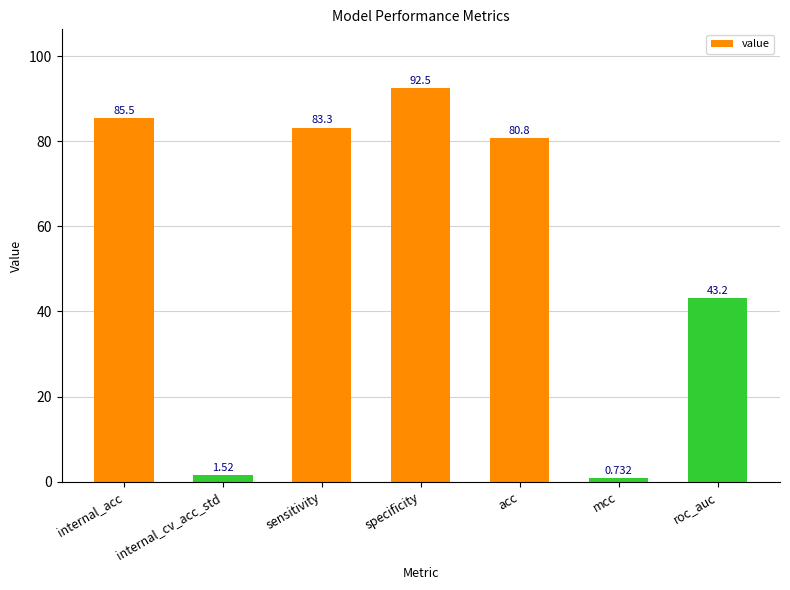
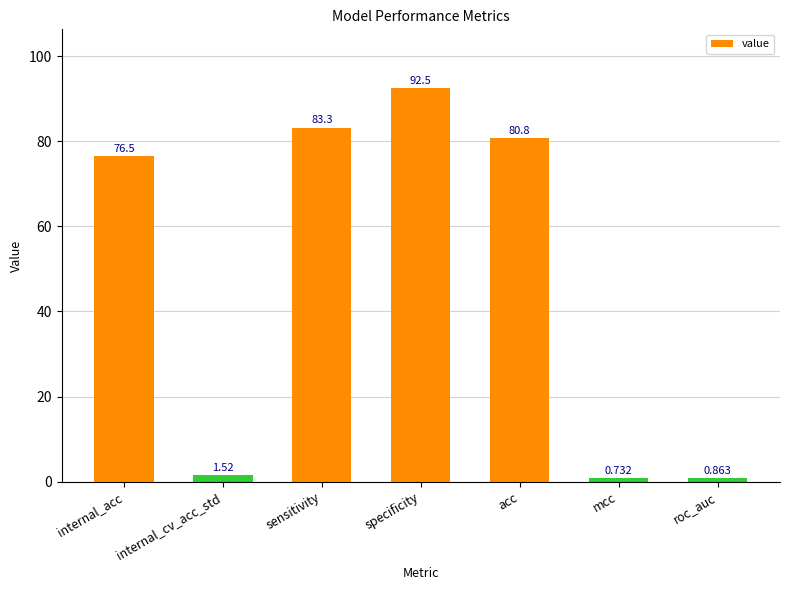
  {
-   "internal_acc": 85.5,
+   "internal_acc": 76.5,
    "internal_cv_acc_std": 1.52,
    "sensitivity": 83.3,
    "specificity": 92.5,
    "acc": 80.8,
    "mcc": 0.732,
-   "roc_auc": 43.2
+   "roc_auc": 0.863
  }
